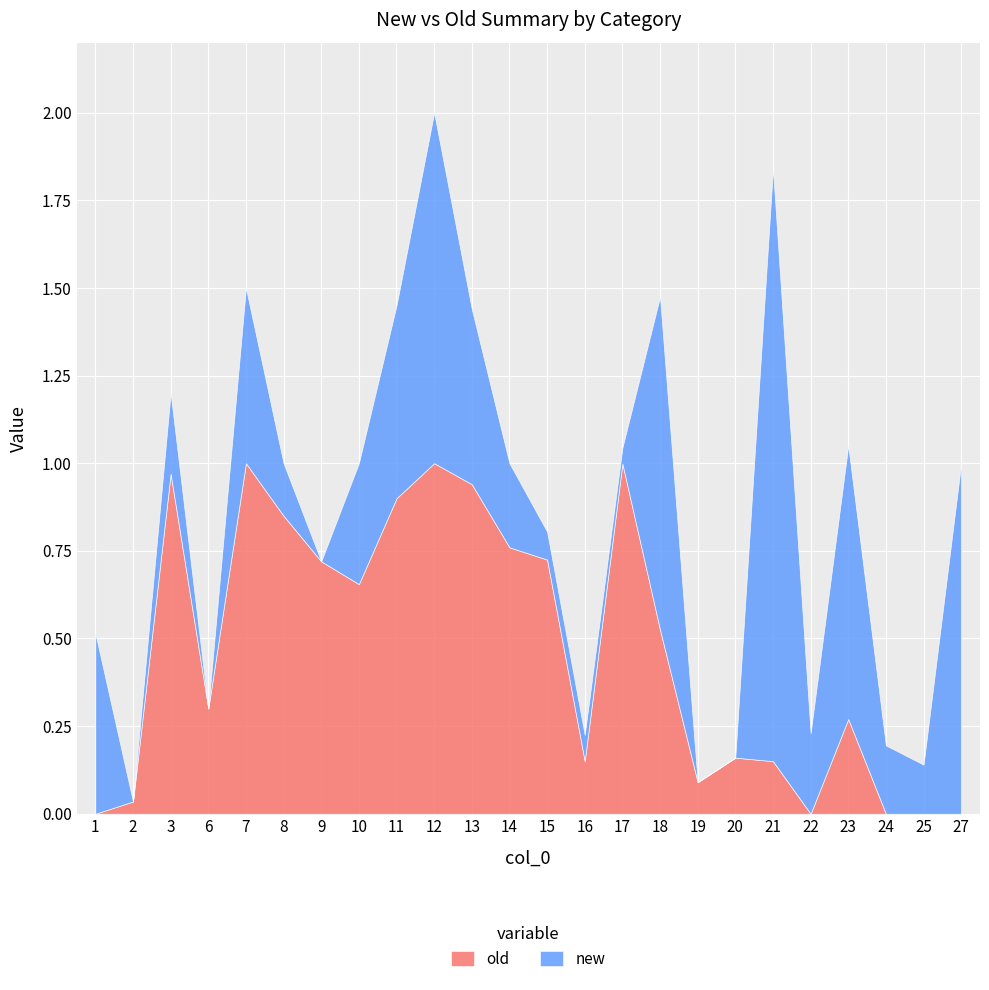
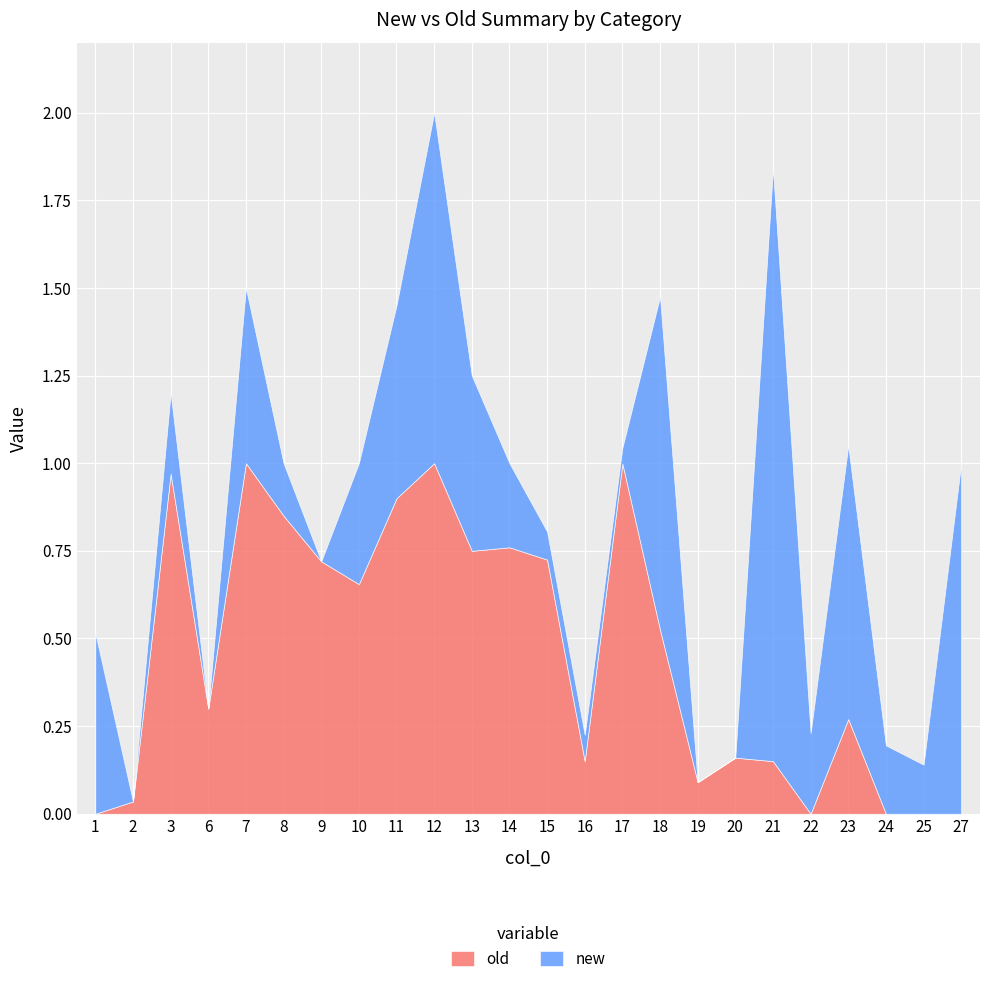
  {
    "old": {
      "1": 0.00,
      "3": 0.97,
      "7": 1.00,
      "8": 0.85,
      "10": 0.66,
      "11": 0.90,
      "12": 1.00,
-     "13": 0.94,
+     "13": 0.75,
      "14": 0.76,
      "15": 0.73,
      "16": 0.15,
      "17": 1.00,
      "18": 0.53,
      "21": 0.15,
      "22": 0.00,
      "23": 0.27,
      "24": 0.00,
      "25": 0.00,
      "27": 0.00
    },
    "new": {
      "1": 0.52,
      "3": 0.23,
      "7": 0.50,
      "8": 0.15,
      "10": 0.35,
      "11": 0.55,
      "12": 1.00,
      "13": 0.50,
      "14": 0.24,
      "15": 0.08,
      "16": 0.07,
      "17": 0.05,
      "18": 0.95,
      "21": 1.69,
      "22": 0.23,
      "23": 0.78,
      "24": 0.20,
      "25": 0.14,
      "27": 1.00
    }
  }
